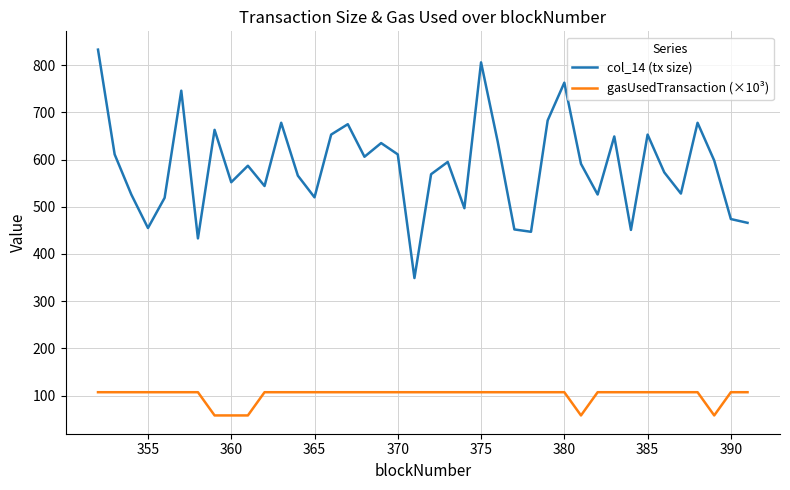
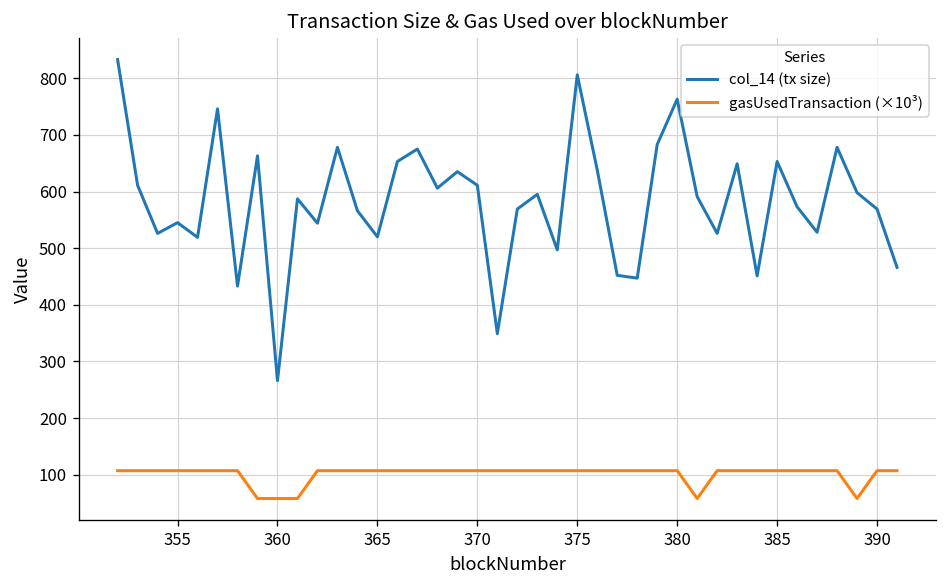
  {
    "col_14 (tx size)": {
-     "355": 460,
-     "360": 550,
+     "355": 550,
+     "360": 270,
      "365": 520,
      "370": 610,
      "375": 810,
      "380": 760,
      "385": 650,
-     "390": 470
+     "390": 570
    },
    "gasUsedTransaction (×10³)": {
      "355": 110,
      "360": 60,
      "365": 110,
      "370": 110,
      "375": 110,
      "380": 110,
      "385": 110,
      "390": 110
    }
  }
